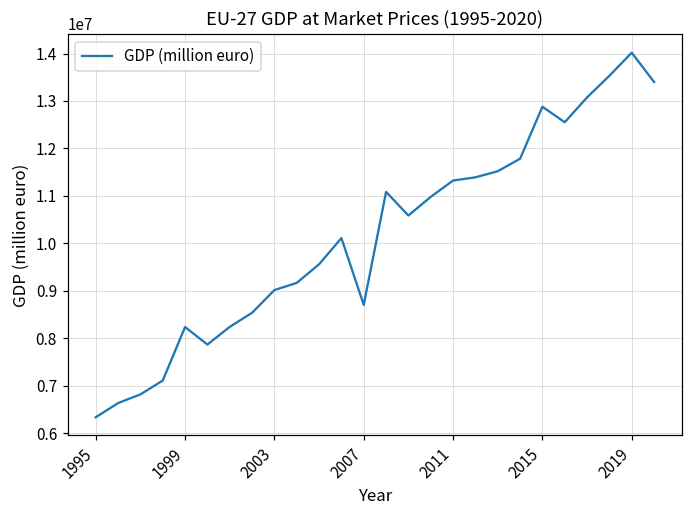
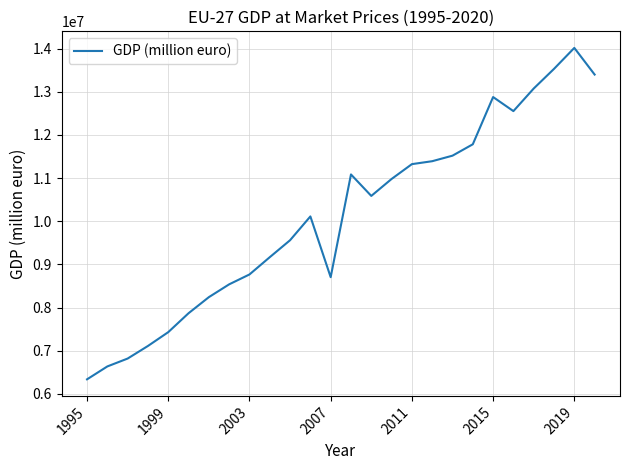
  {
    "1995": 6300000,
-   "1999": 8200000,
-   "2003": 9000000,
+   "1999": 7400000,
+   "2003": 8800000,
    "2007": 8700000,
    "2011": 11300000,
    "2015": 12900000,
    "2019": 14000000
  }
